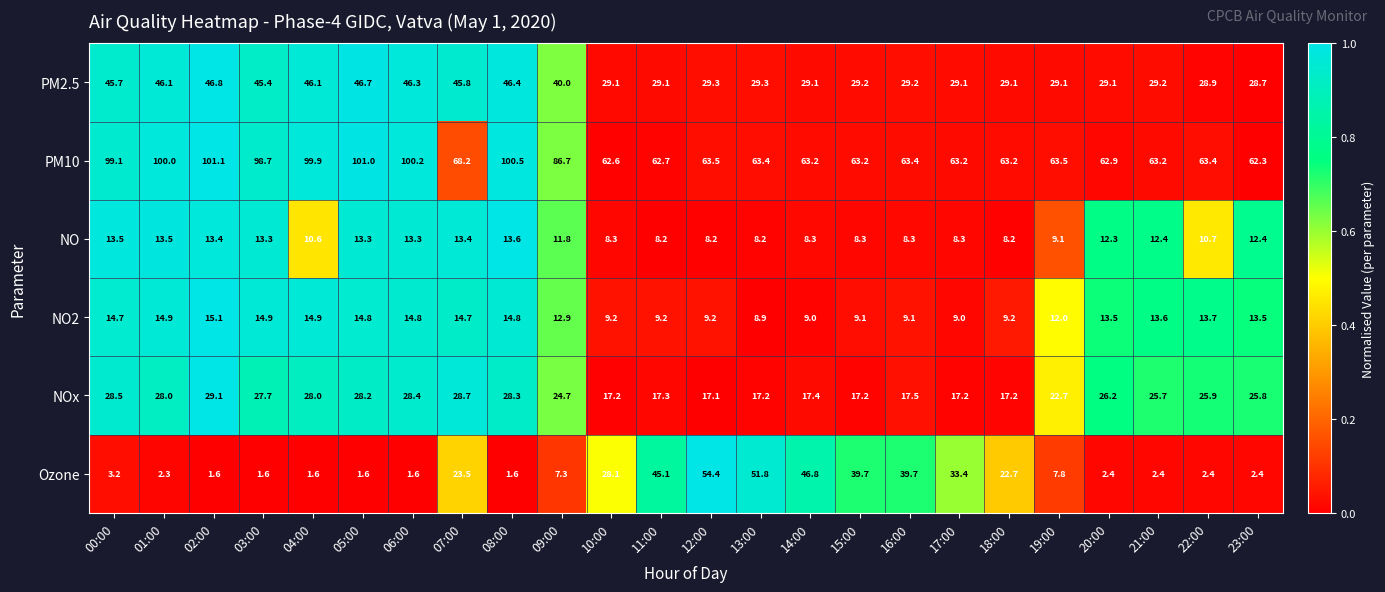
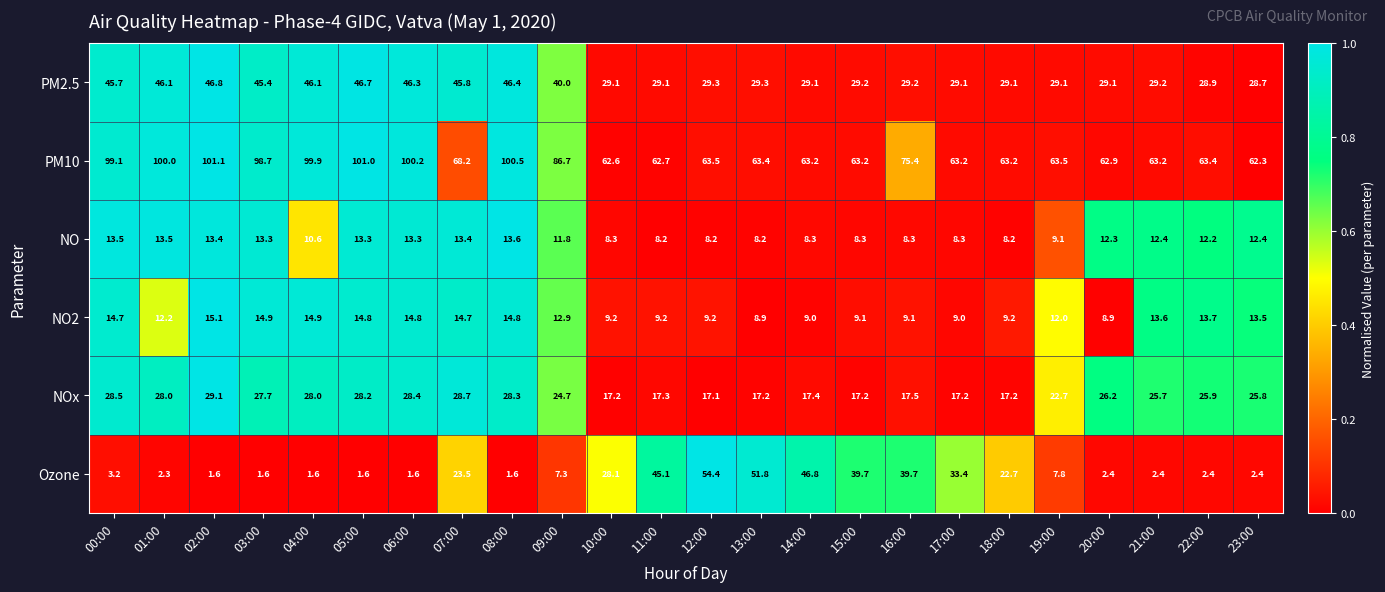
  {
    "PM2.5": {
      "00:00": 45.7,
      "01:00": 46.1,
      "02:00": 46.8,
      "03:00": 45.4,
      "04:00": 46.1,
      "05:00": 46.7,
      "06:00": 46.3,
      "07:00": 45.8,
      "08:00": 46.4,
      "09:00": 40.0,
      "10:00": 29.1,
      "11:00": 29.1,
      "12:00": 29.3,
      "13:00": 29.3,
      "14:00": 29.1,
      "15:00": 29.2,
      "16:00": 29.2,
      "17:00": 29.1,
      "18:00": 29.1,
      "19:00": 29.1,
      "20:00": 29.1,
      "21:00": 29.2,
      "22:00": 28.9,
      "23:00": 28.7
    },
    "PM10": {
      "00:00": 99.1,
      "01:00": 100.0,
      "02:00": 101.1,
      "03:00": 98.7,
      "04:00": 99.9,
      "05:00": 101.0,
      "06:00": 100.2,
      "07:00": 68.2,
      "08:00": 100.5,
      "09:00": 86.7,
      "10:00": 62.6,
      "11:00": 62.7,
      "12:00": 63.5,
      "13:00": 63.4,
      "14:00": 63.2,
      "15:00": 63.2,
-     "16:00": 63.4,
+     "16:00": 75.4,
      "17:00": 63.2,
      "18:00": 63.2,
      "19:00": 63.5,
      "20:00": 62.9,
      "21:00": 63.2,
      "22:00": 63.4,
      "23:00": 62.3
    },
    "NO": {
      "00:00": 13.5,
      "01:00": 13.5,
      "02:00": 13.4,
      "03:00": 13.3,
      "04:00": 10.6,
      "05:00": 13.3,
      "06:00": 13.3,
      "07:00": 13.4,
      "08:00": 13.6,
      "09:00": 11.8,
      "10:00": 8.3,
      "11:00": 8.2,
      "12:00": 8.2,
      "13:00": 8.2,
      "14:00": 8.3,
      "15:00": 8.3,
      "16:00": 8.3,
      "17:00": 8.3,
      "18:00": 8.2,
      "19:00": 9.1,
      "20:00": 12.3,
      "21:00": 12.4,
-     "22:00": 10.7,
+     "22:00": 12.2,
      "23:00": 12.4
    },
    "NO2": {
      "00:00": 14.7,
-     "01:00": 14.9,
+     "01:00": 12.2,
      "02:00": 15.1,
      "03:00": 14.9,
      "04:00": 14.9,
      "05:00": 14.8,
      "06:00": 14.8,
      "07:00": 14.7,
      "08:00": 14.8,
      "09:00": 12.9,
      "10:00": 9.2,
      "11:00": 9.2,
      "12:00": 9.2,
      "13:00": 8.9,
      "14:00": 9.0,
      "15:00": 9.1,
      "16:00": 9.1,
      "17:00": 9.0,
      "18:00": 9.2,
      "19:00": 12.0,
-     "20:00": 13.5,
+     "20:00": 8.9,
      "21:00": 13.6,
      "22:00": 13.7,
      "23:00": 13.5
    },
    "NOx": {
      "00:00": 28.5,
      "01:00": 28.0,
      "02:00": 29.1,
      "03:00": 27.7,
      "04:00": 28.0,
      "05:00": 28.2,
      "06:00": 28.4,
      "07:00": 28.7,
      "08:00": 28.3,
      "09:00": 24.7,
      "10:00": 17.2,
      "11:00": 17.3,
      "12:00": 17.1,
      "13:00": 17.2,
      "14:00": 17.4,
      "15:00": 17.2,
      "16:00": 17.5,
      "17:00": 17.2,
      "18:00": 17.2,
      "19:00": 22.7,
      "20:00": 26.2,
      "21:00": 25.7,
      "22:00": 25.9,
      "23:00": 25.8
    },
    "Ozone": {
      "00:00": 3.2,
      "01:00": 2.3,
      "02:00": 1.6,
      "03:00": 1.6,
      "04:00": 1.6,
      "05:00": 1.6,
      "06:00": 1.6,
      "07:00": 23.5,
      "08:00": 1.6,
      "09:00": 7.3,
      "10:00": 28.1,
      "11:00": 45.1,
      "12:00": 54.4,
      "13:00": 51.8,
      "14:00": 46.8,
      "15:00": 39.7,
      "16:00": 39.7,
      "17:00": 33.4,
      "18:00": 22.7,
      "19:00": 7.8,
      "20:00": 2.4,
      "21:00": 2.4,
      "22:00": 2.4,
      "23:00": 2.4
    }
  }
